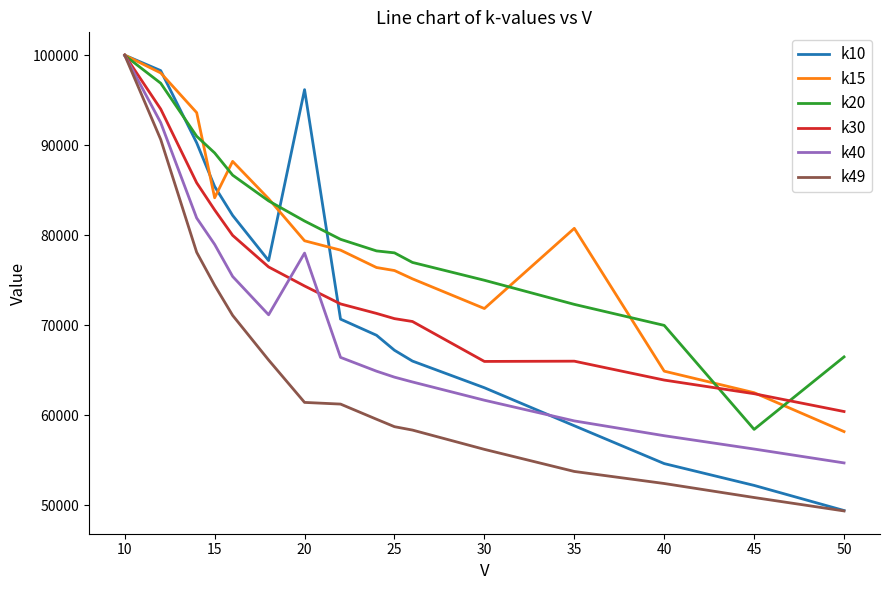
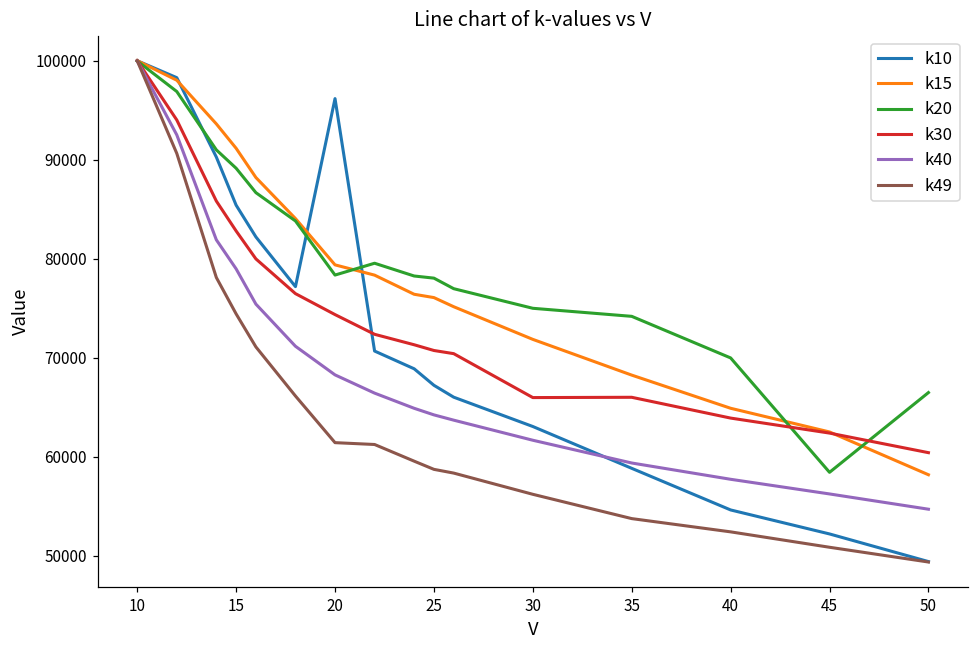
  {
    "k10": {
      "15": 85000,
      "20": 96000,
      "25": 67000,
      "30": 63000,
      "35": 59000,
      "40": 55000,
      "45": 52000
    },
    "k15": {
-     "15": 84000,
+     "15": 91000,
      "20": 79000,
      "25": 76000,
      "30": 72000,
-     "35": 81000,
+     "35": 68000,
      "40": 65000,
      "50": 58000
    },
    "k20": {
      "15": 89000,
-     "20": 82000,
+     "20": 78000,
      "25": 78000,
      "30": 75000,
-     "35": 72000,
+     "35": 74000,
      "40": 70000,
      "45": 58000,
      "50": 66000
    },
    "k30": {
      "15": 83000,
      "20": 74000,
      "25": 71000,
      "30": 66000,
      "35": 66000,
      "40": 64000,
      "50": 60000
    },
    "k40": {
      "15": 79000,
-     "20": 78000,
+     "20": 68000,
      "25": 64000,
      "30": 62000,
      "35": 59000,
      "40": 58000,
      "45": 56000,
      "50": 55000
    },
    "k49": {
      "15": 74000,
      "20": 61000,
      "25": 59000,
      "30": 56000,
      "35": 54000,
      "40": 52000,
      "45": 51000
    }
  }
